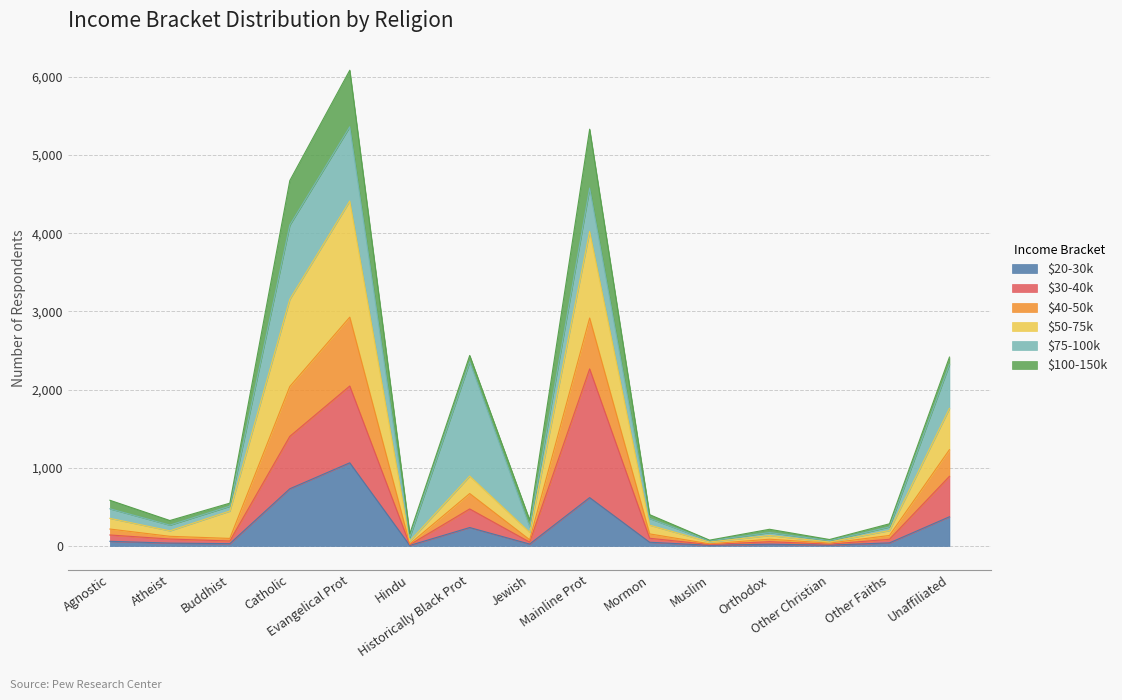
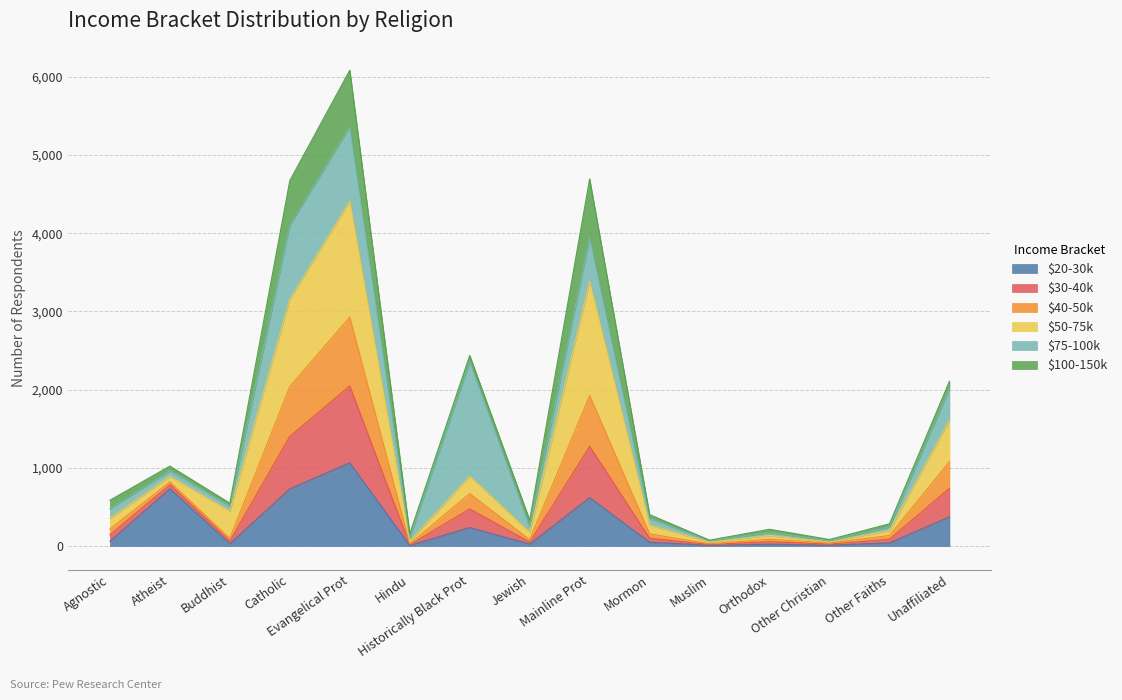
  {
    "$20-30k": {
      "Agnostic": "100",
-     "Atheist": "0",
+     "Atheist": "700",
      "Buddhist": "0",
      "Catholic": "700",
      "Evangelical Prot": "1,100",
      "Historically Black Prot": "200",
      "Mainline Prot": "600",
      "Mormon": "0",
      "Other Faiths": "0",
      "Unaffiliated": "400"
    },
    "$30-40k": {
      "Agnostic": "100",
      "Atheist": "100",
      "Buddhist": "0",
      "Catholic": "700",
      "Evangelical Prot": "1,000",
      "Historically Black Prot": "200",
-     "Mainline Prot": "1,600",
+     "Mainline Prot": "700",
      "Mormon": "100",
      "Other Faiths": "0",
-     "Unaffiliated": "500"
+     "Unaffiliated": "400"
    },
    "$40-50k": {
      "Agnostic": "100",
      "Atheist": "0",
      "Buddhist": "0",
      "Catholic": "600",
      "Evangelical Prot": "900",
      "Historically Black Prot": "200",
      "Mainline Prot": "700",
      "Mormon": "100",
      "Other Faiths": "0",
      "Unaffiliated": "300"
    },
    "$50-75k": {
      "Agnostic": "100",
      "Atheist": "100",
      "Buddhist": "400",
      "Catholic": "1,100",
      "Evangelical Prot": "1,500",
      "Hindu": "0",
      "Historically Black Prot": "200",
      "Jewish": "100",
-     "Mainline Prot": "1,100",
+     "Mainline Prot": "1,500",
      "Mormon": "100",
      "Orthodox": "0",
      "Other Faiths": "100",
      "Unaffiliated": "500"
    },
    "$75-100k": {
      "Agnostic": "100",
      "Atheist": "100",
      "Buddhist": "100",
      "Catholic": "900",
      "Evangelical Prot": "900",
      "Hindu": "0",
      "Historically Black Prot": "1,500",
      "Jewish": "100",
      "Mainline Prot": "600",
      "Mormon": "100",
      "Orthodox": "0",
      "Other Faiths": "0",
-     "Unaffiliated": "600"
+     "Unaffiliated": "400"
    },
    "$100-150k": {
      "Agnostic": "100",
      "Atheist": "100",
      "Buddhist": "0",
      "Catholic": "600",
      "Evangelical Prot": "700",
      "Hindu": "0",
      "Historically Black Prot": "100",
      "Jewish": "100",
      "Mainline Prot": "800",
      "Mormon": "0",
      "Orthodox": "0",
      "Other Faiths": "0",
      "Unaffiliated": "100"
    }
  }
